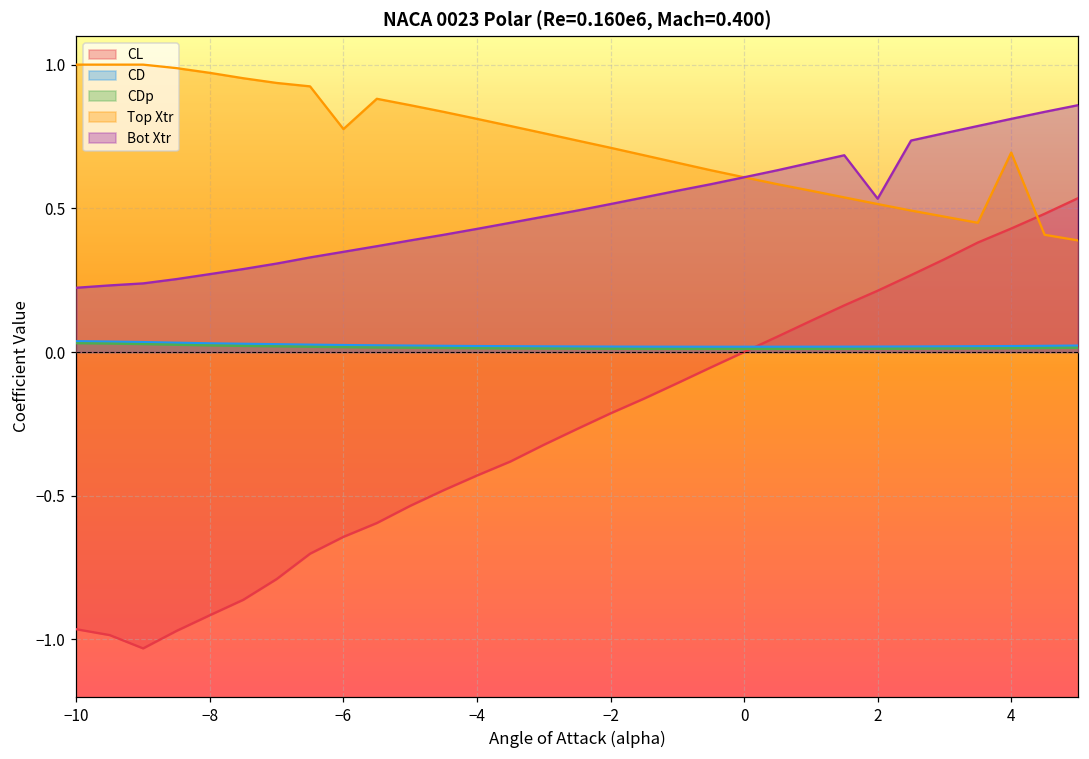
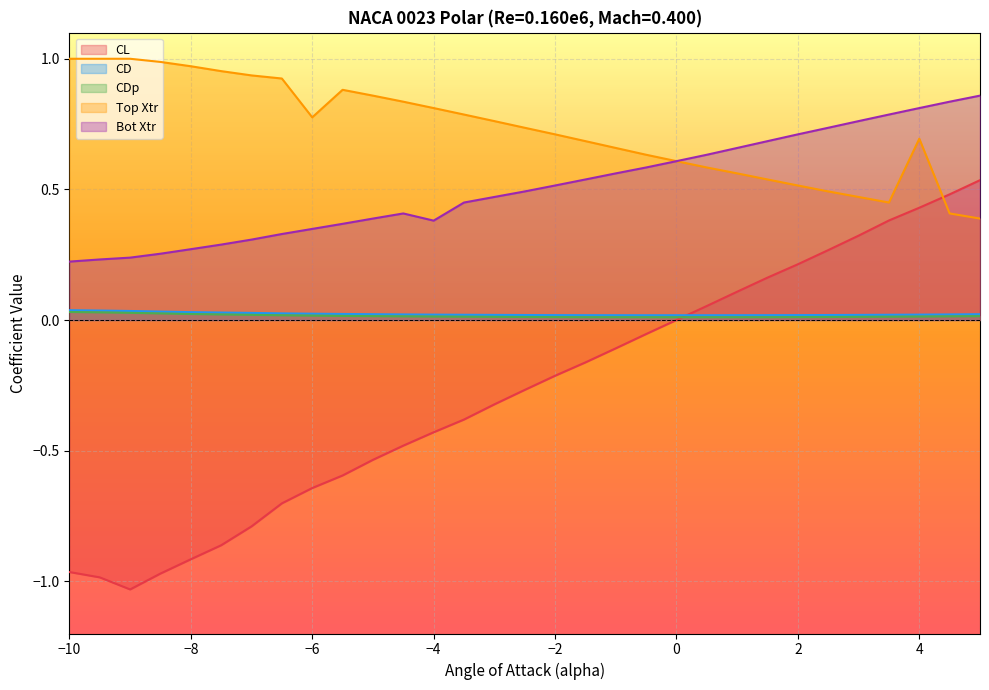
  {
    "Top Xtr": {
      "−10": 1.00,
      "−8": 0.97,
      "−6": 0.78,
      "−4": 0.81,
      "−2": 0.71,
      "2": 0.51,
      "4": 0.69
    },
    "Bot Xtr": {
      "−10": 0.22,
      "−8": 0.27,
      "−6": 0.35,
-     "−4": 0.43,
+     "−4": 0.38,
      "−2": 0.51,
-     "2": 0.53,
+     "2": 0.71,
      "4": 0.81
    }
  }
